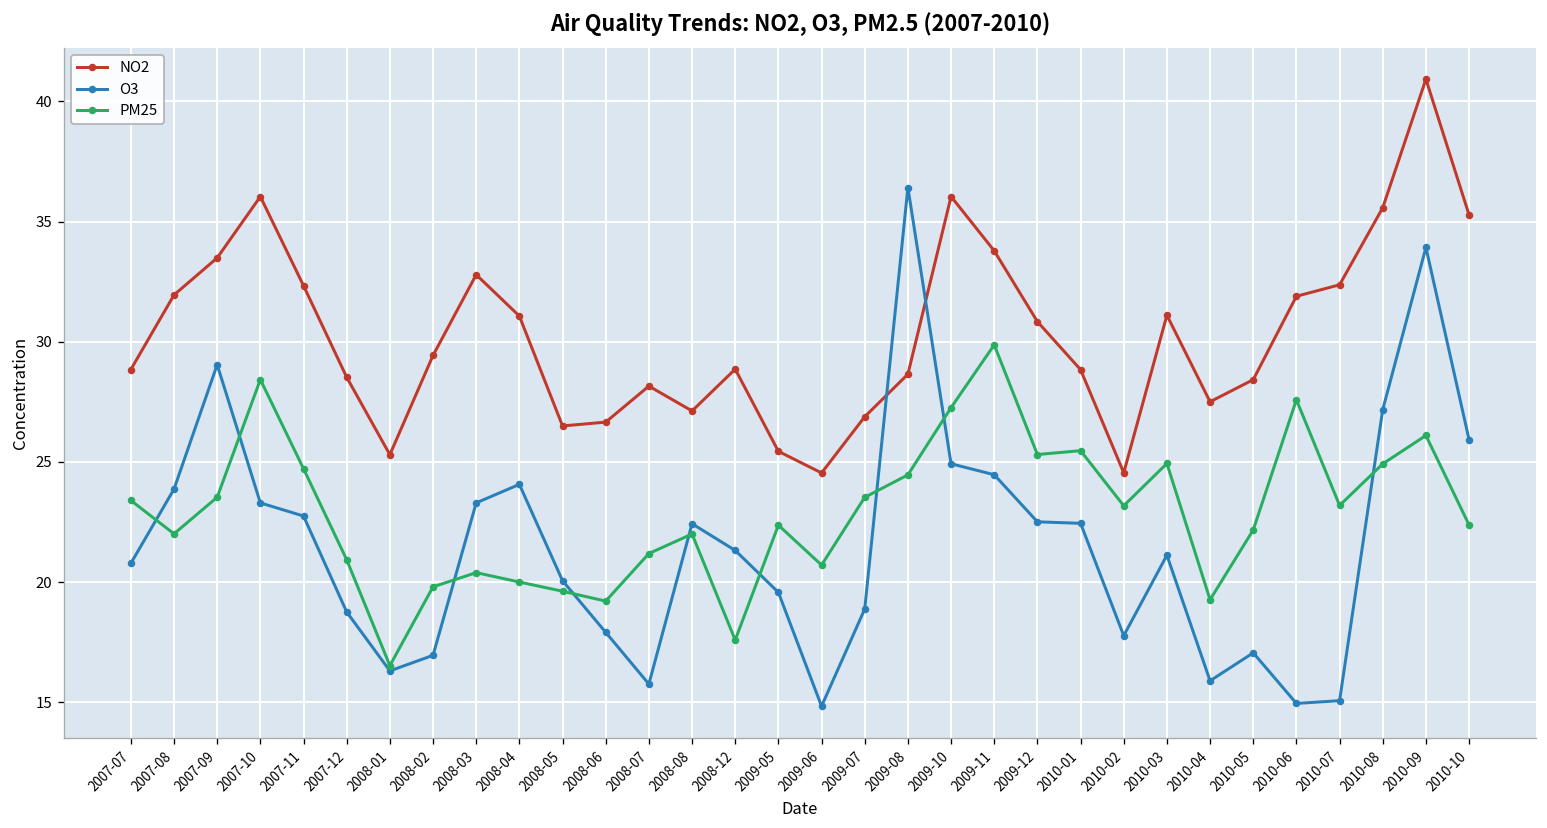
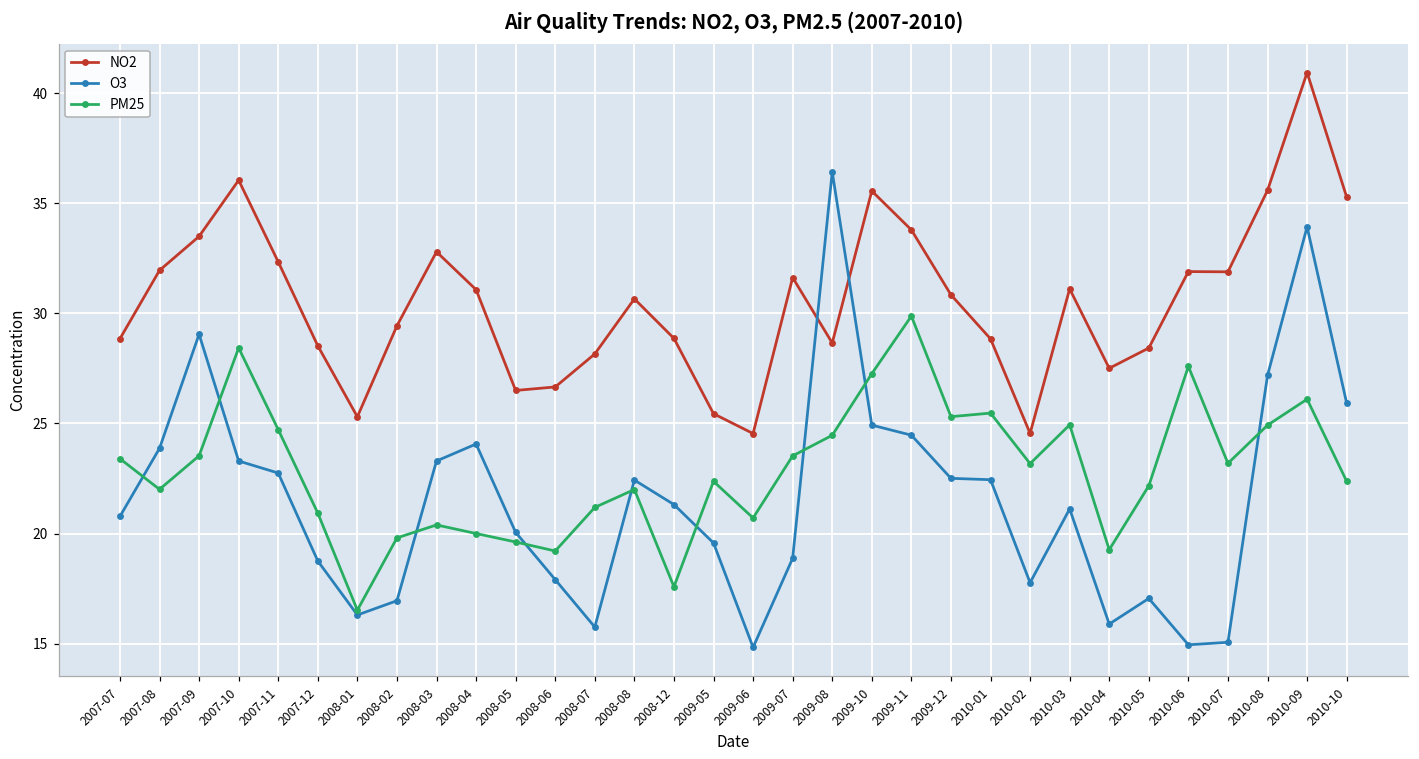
  {
    "NO2": {
      "2007-07": 28.8,
      "2007-08": 31.9,
      "2007-09": 33.5,
      "2007-10": 36.0,
      "2007-11": 32.3,
      "2007-12": 28.5,
      "2008-01": 25.3,
      "2008-02": 29.4,
      "2008-03": 32.8,
      "2008-04": 31.1,
      "2008-05": 26.5,
      "2008-06": 26.7,
      "2008-07": 28.2,
-     "2008-08": 27.1,
+     "2008-08": 30.7,
      "2008-12": 28.9,
      "2009-05": 25.4,
      "2009-06": 24.5,
-     "2009-07": 26.9,
+     "2009-07": 31.6,
      "2009-08": 28.7,
-     "2009-10": 36.0,
+     "2009-10": 35.6,
      "2009-11": 33.8,
      "2009-12": 30.8,
      "2010-01": 28.8,
      "2010-02": 24.5,
      "2010-03": 31.1,
      "2010-04": 27.5,
      "2010-05": 28.4,
      "2010-06": 31.9,
-     "2010-07": 32.4,
+     "2010-07": 31.9,
      "2010-08": 35.6,
      "2010-09": 40.9,
      "2010-10": 35.3
    },
    "O3": {
      "2007-07": 20.8,
      "2007-08": 23.9,
      "2007-09": 29.0,
      "2007-10": 23.3,
      "2007-11": 22.7,
      "2007-12": 18.8,
      "2008-01": 16.3,
      "2008-02": 16.9,
      "2008-03": 23.3,
      "2008-04": 24.1,
      "2008-05": 20.1,
      "2008-06": 17.9,
      "2008-07": 15.8,
      "2008-08": 22.4,
      "2008-12": 21.3,
      "2009-05": 19.6,
      "2009-06": 14.8,
      "2009-07": 18.9,
      "2009-08": 36.4,
      "2009-10": 24.9,
      "2009-11": 24.5,
      "2009-12": 22.5,
      "2010-01": 22.4,
      "2010-02": 17.8,
      "2010-03": 21.1,
      "2010-04": 15.9,
      "2010-05": 17.1,
      "2010-06": 14.9,
      "2010-07": 15.1,
      "2010-08": 27.2,
      "2010-09": 33.9,
      "2010-10": 25.9
    },
    "PM25": {
      "2007-07": 23.4,
      "2007-08": 22.0,
      "2007-09": 23.5,
      "2007-10": 28.4,
      "2007-11": 24.7,
      "2007-12": 20.9,
      "2008-01": 16.5,
      "2008-02": 19.8,
      "2008-03": 20.4,
      "2008-04": 20.0,
      "2008-05": 19.6,
      "2008-06": 19.2,
      "2008-07": 21.2,
      "2008-08": 22.0,
      "2008-12": 17.6,
      "2009-05": 22.4,
      "2009-06": 20.7,
      "2009-07": 23.5,
      "2009-08": 24.5,
      "2009-10": 27.3,
      "2009-11": 29.9,
      "2009-12": 25.3,
      "2010-01": 25.5,
      "2010-02": 23.2,
      "2010-03": 24.9,
      "2010-04": 19.3,
      "2010-05": 22.2,
      "2010-06": 27.6,
      "2010-07": 23.2,
      "2010-08": 24.9,
      "2010-09": 26.1,
      "2010-10": 22.4
    }
  }
